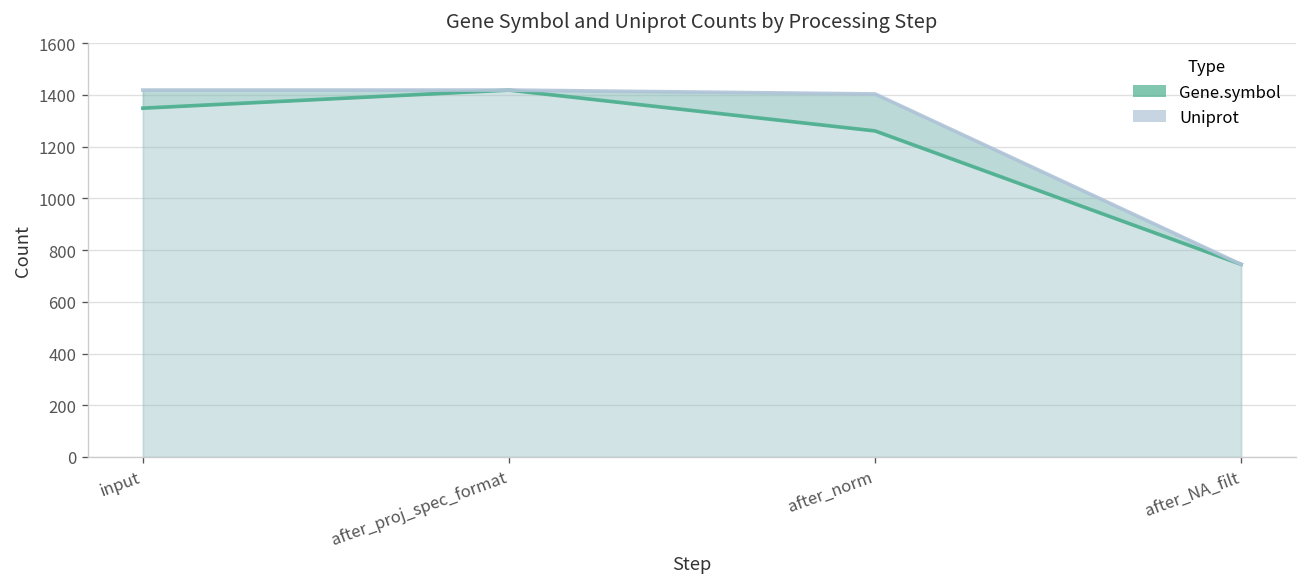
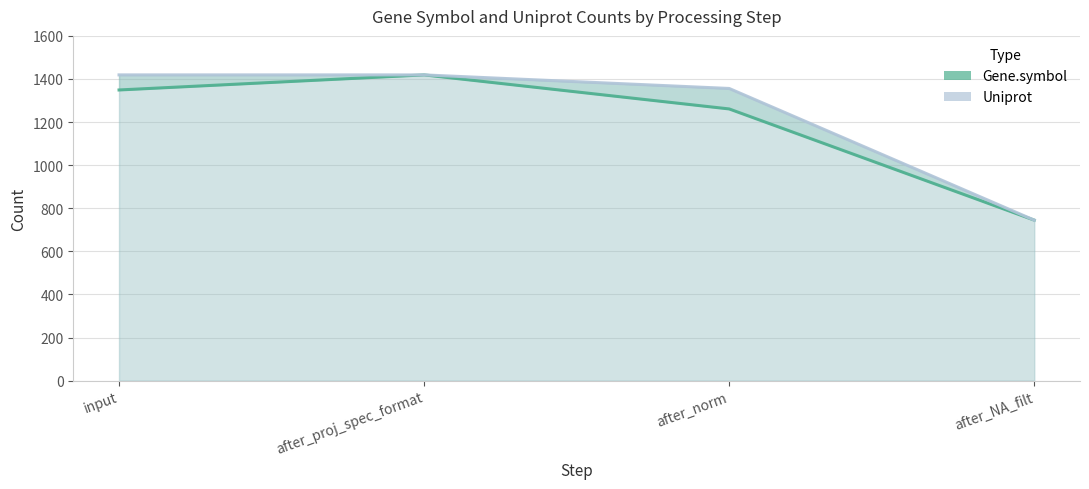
  {
    "Gene.symbol": {
      "input": 1350,
      "after_norm": 1260
    },
    "Uniprot": {
      "input": 1420,
-     "after_norm": 1400
+     "after_norm": 1360
    }
  }
